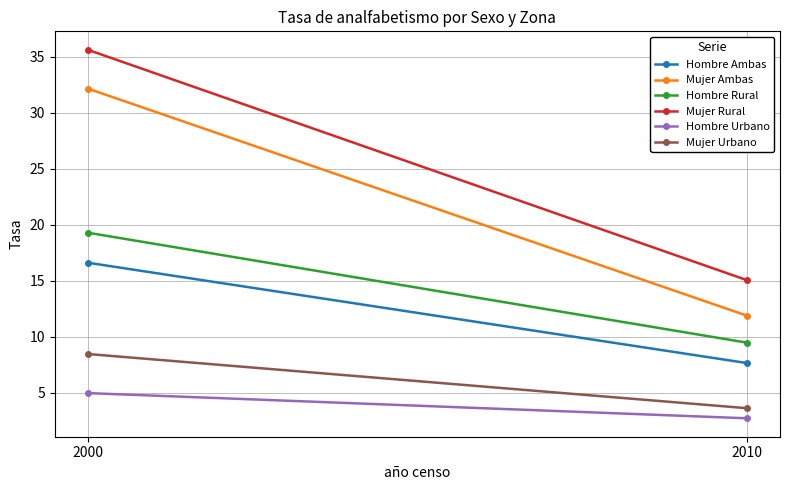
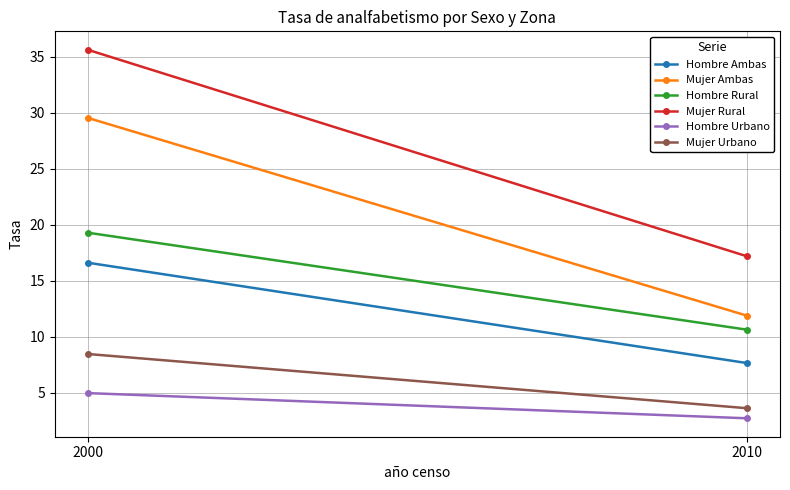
  {
    "Hombre Ambas": {
      "2000": 16.6,
      "2010": 7.7
    },
    "Mujer Ambas": {
-     "2000": 32.2,
+     "2000": 29.6,
      "2010": 11.9
    },
    "Hombre Rural": {
      "2000": 19.3,
-     "2010": 9.5
+     "2010": 10.6
    },
    "Mujer Rural": {
      "2000": 35.6,
-     "2010": 15.1
+     "2010": 17.2
    },
    "Hombre Urbano": {
      "2000": 5.0,
      "2010": 2.7
    },
    "Mujer Urbano": {
      "2000": 8.5,
      "2010": 3.6
    }
  }
